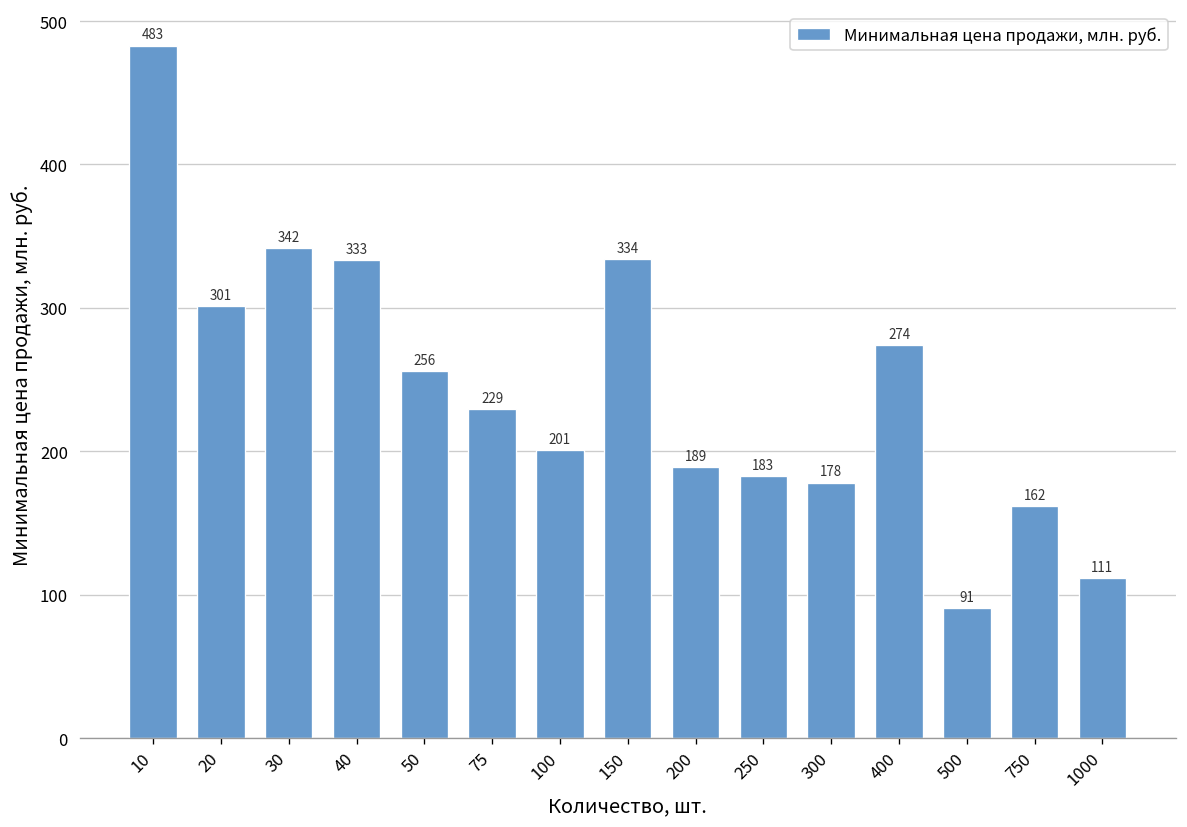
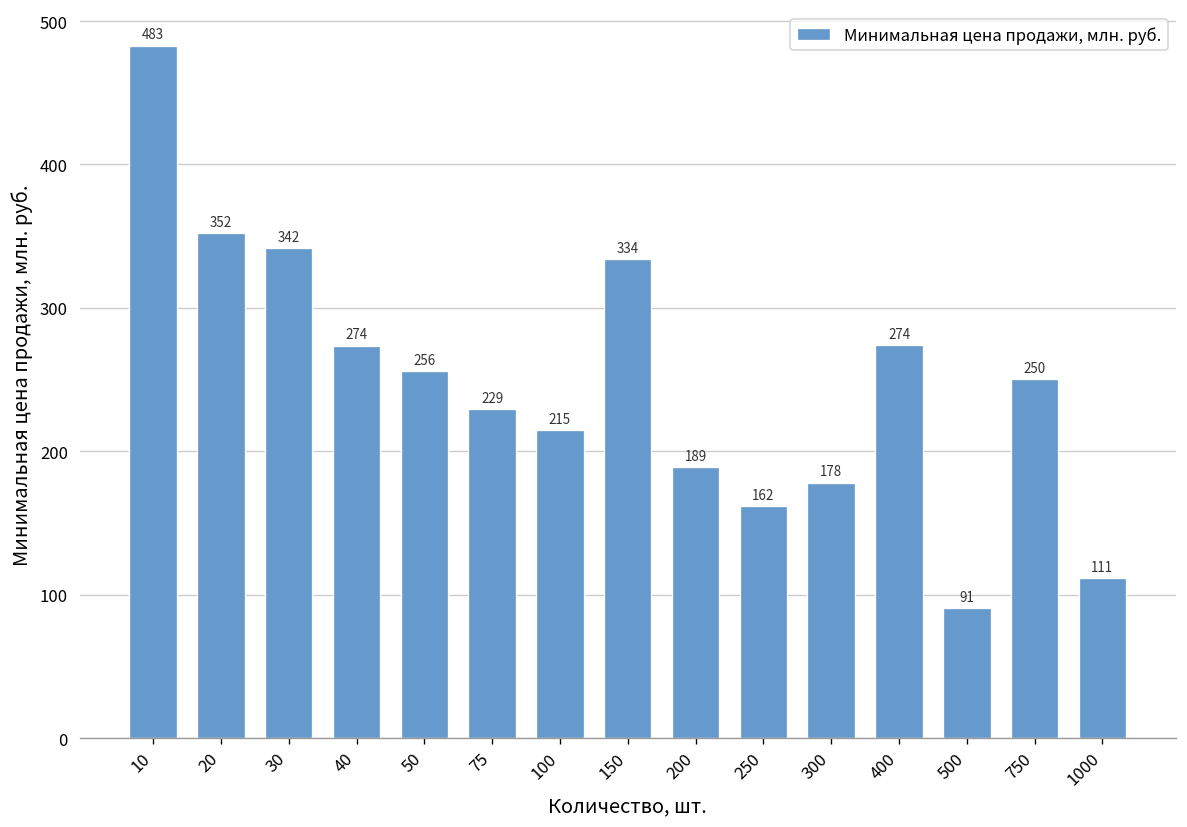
  {
    "10": 483,
-   "20": 301,
+   "20": 352,
    "30": 342,
-   "40": 333,
+   "40": 274,
    "50": 256,
    "75": 229,
-   "100": 201,
+   "100": 215,
    "150": 334,
    "200": 189,
-   "250": 183,
+   "250": 162,
    "300": 178,
    "400": 274,
    "500": 91,
-   "750": 162,
+   "750": 250,
    "1000": 111
  }
